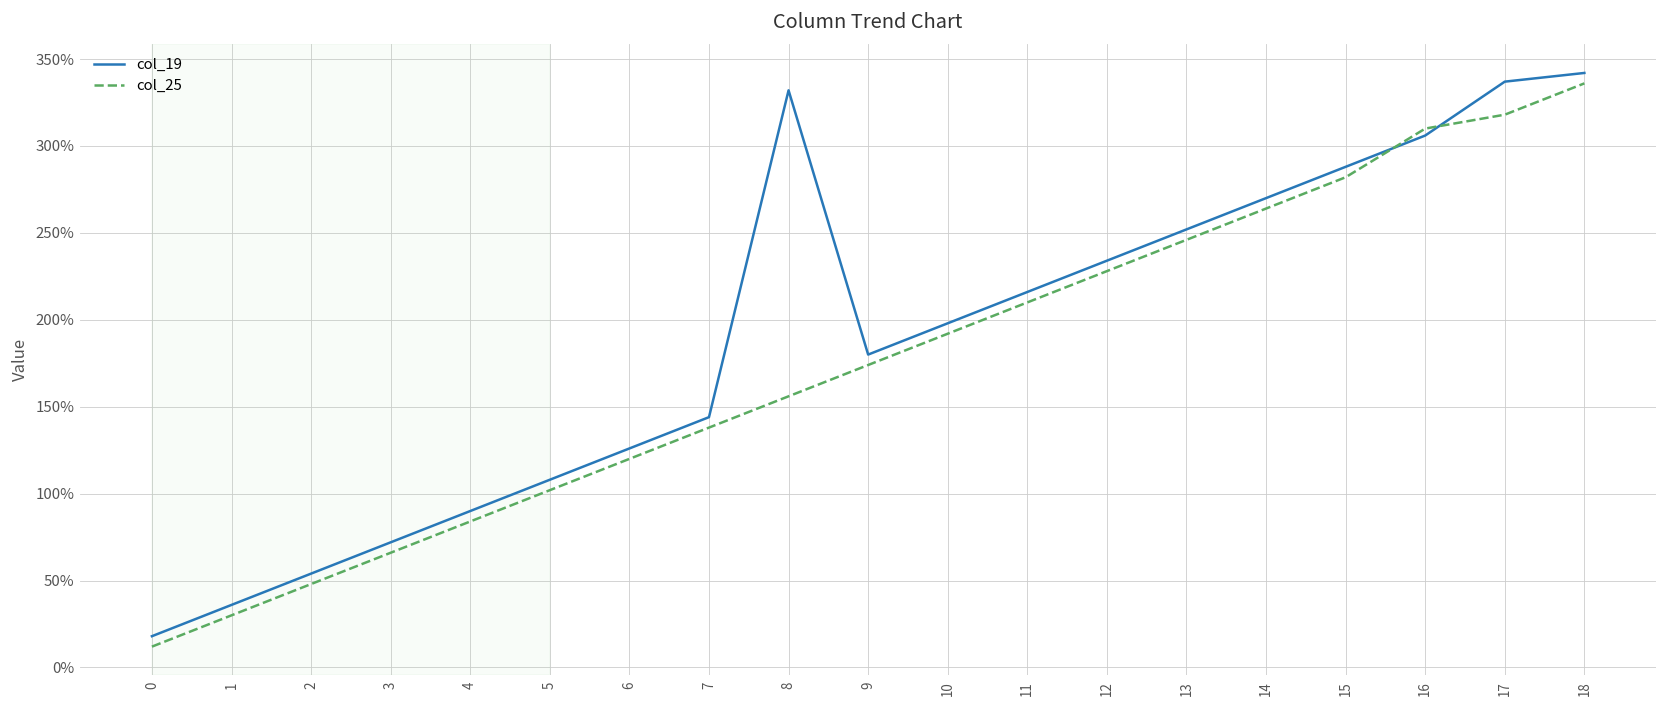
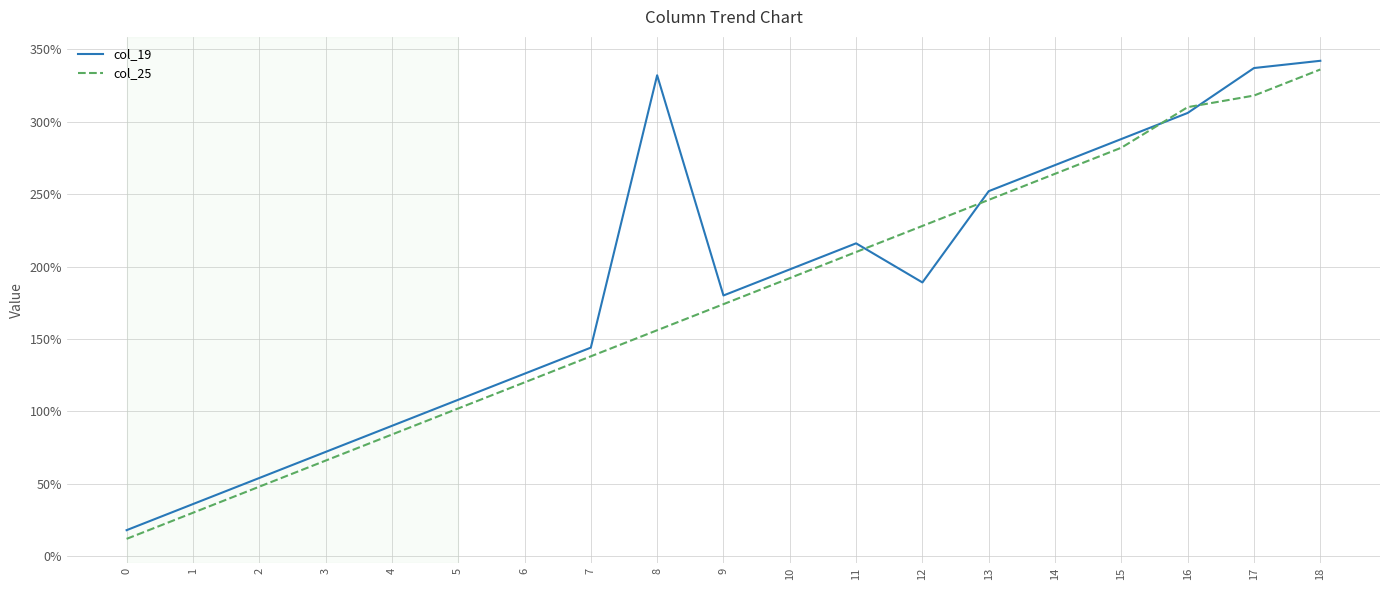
  {
    "col_19": {
      "0": "18%",
      "1": "36%",
      "2": "54%",
      "3": "72%",
      "4": "90%",
      "5": "108%",
      "6": "126%",
      "7": "144%",
      "8": "332%",
      "9": "180%",
      "10": "198%",
      "11": "216%",
-     "12": "234%",
+     "12": "189%",
      "13": "252%",
      "14": "270%",
      "15": "288%",
      "16": "306%",
      "17": "337%",
      "18": "342%"
    },
    "col_25": {
      "0": "12%",
      "1": "30%",
      "2": "48%",
      "3": "66%",
      "4": "84%",
      "5": "102%",
      "6": "120%",
      "7": "138%",
      "8": "156%",
      "9": "174%",
      "10": "192%",
      "11": "210%",
      "12": "228%",
      "13": "246%",
      "14": "264%",
      "15": "282%",
      "16": "310%",
      "17": "318%",
      "18": "336%"
    }
  }
